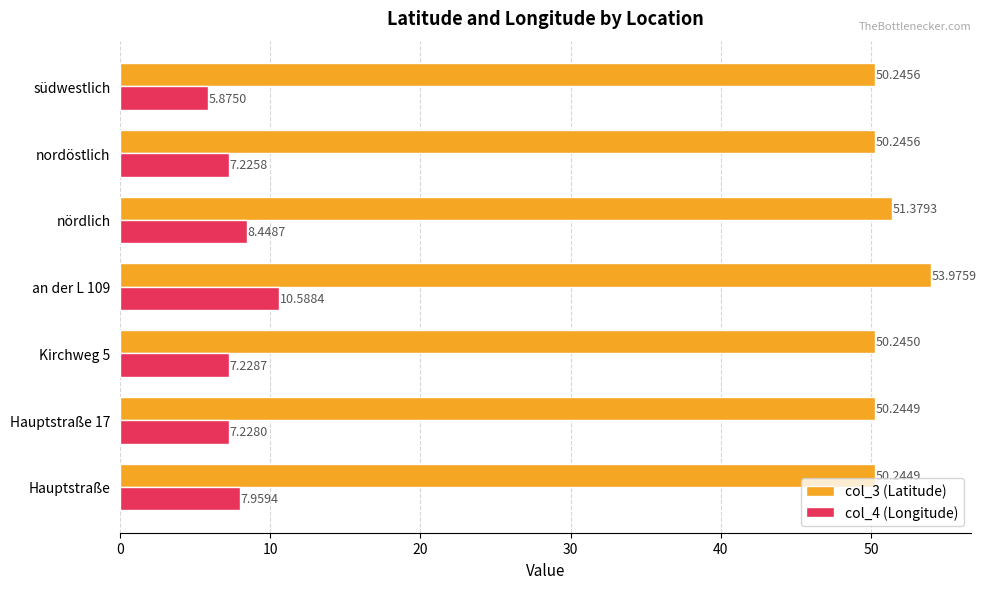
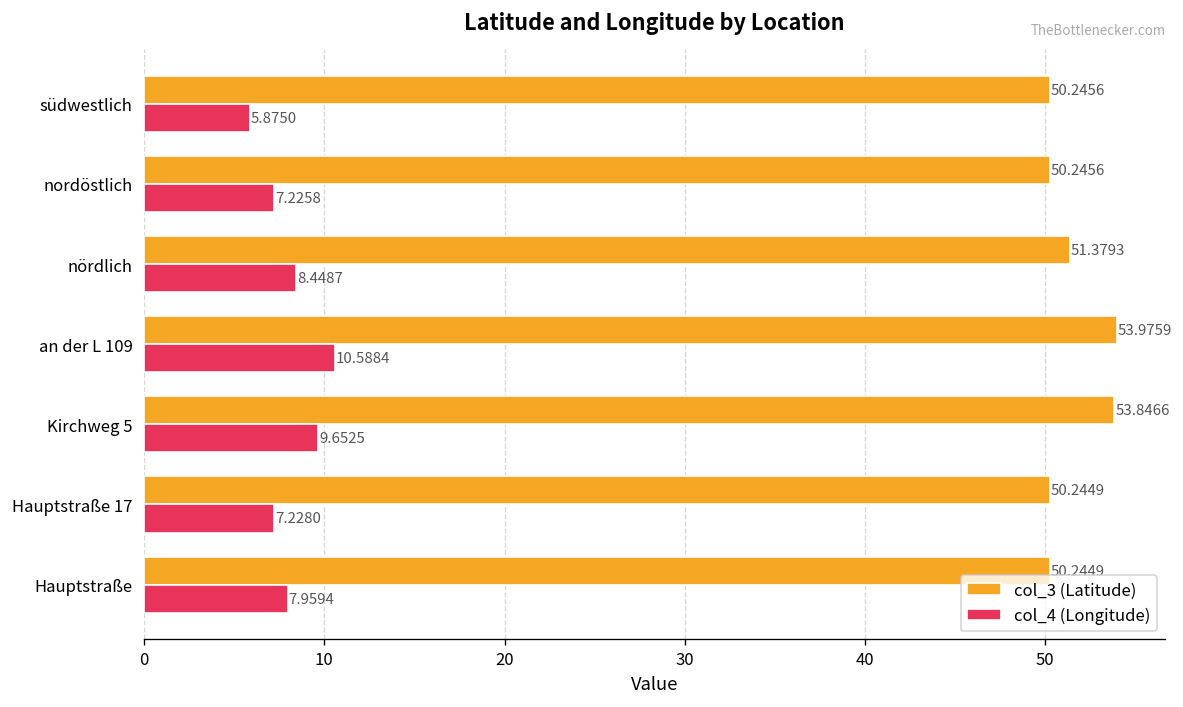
  {
    "col_3 (Latitude)": {
      "südwestlich": 50.2456,
      "nordöstlich": 50.2456,
      "nördlich": 51.3793,
      "an der L 109": 53.9759,
-     "Kirchweg 5": 50.2450,
+     "Kirchweg 5": 53.8466,
      "Hauptstraße 17": 50.2449
    },
    "col_4 (Longitude)": {
      "südwestlich": 5.8750,
      "nordöstlich": 7.2258,
      "nördlich": 8.4487,
      "an der L 109": 10.5884,
-     "Kirchweg 5": 7.2287,
+     "Kirchweg 5": 9.6525,
      "Hauptstraße 17": 7.2280,
      "Hauptstraße": 7.9594
    }
  }
